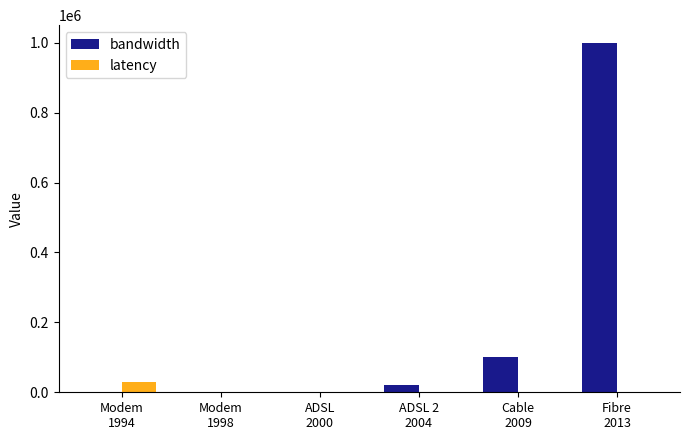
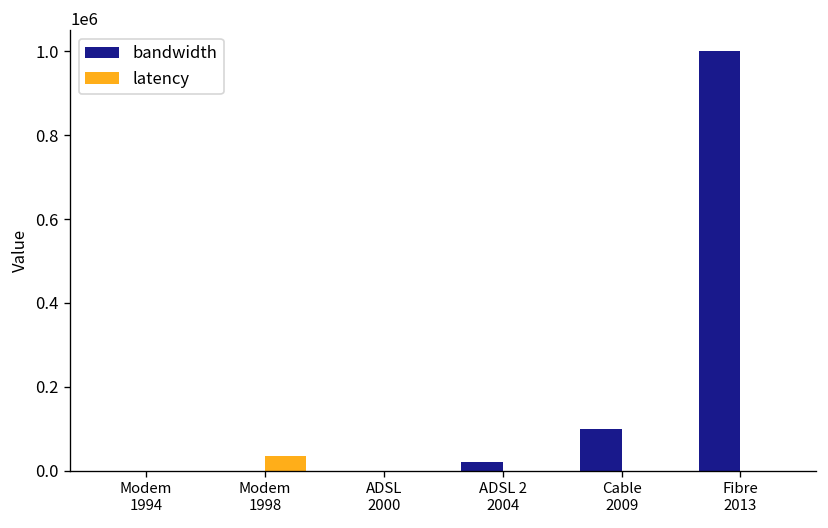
  {
    "bandwidth": {
      "ADSL 2 2004": 20000,
      "Cable 2009": 100000,
      "Fibre 2013": 1000000
    },
    "latency": {
-     "Modem 1994": 30000,
-     "Modem 1998": 0
+     "Modem 1994": 0,
+     "Modem 1998": 40000
    }
  }
